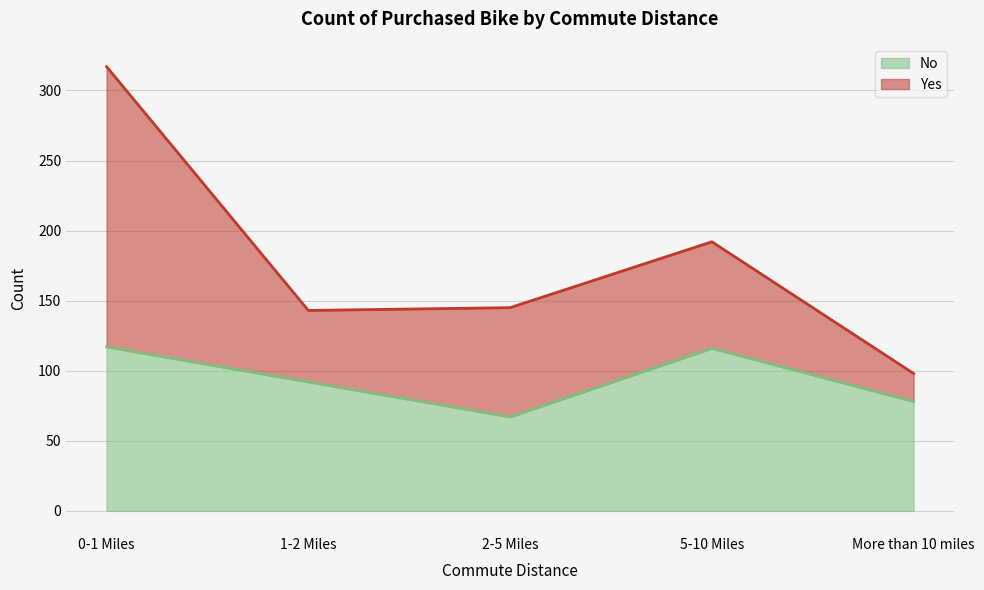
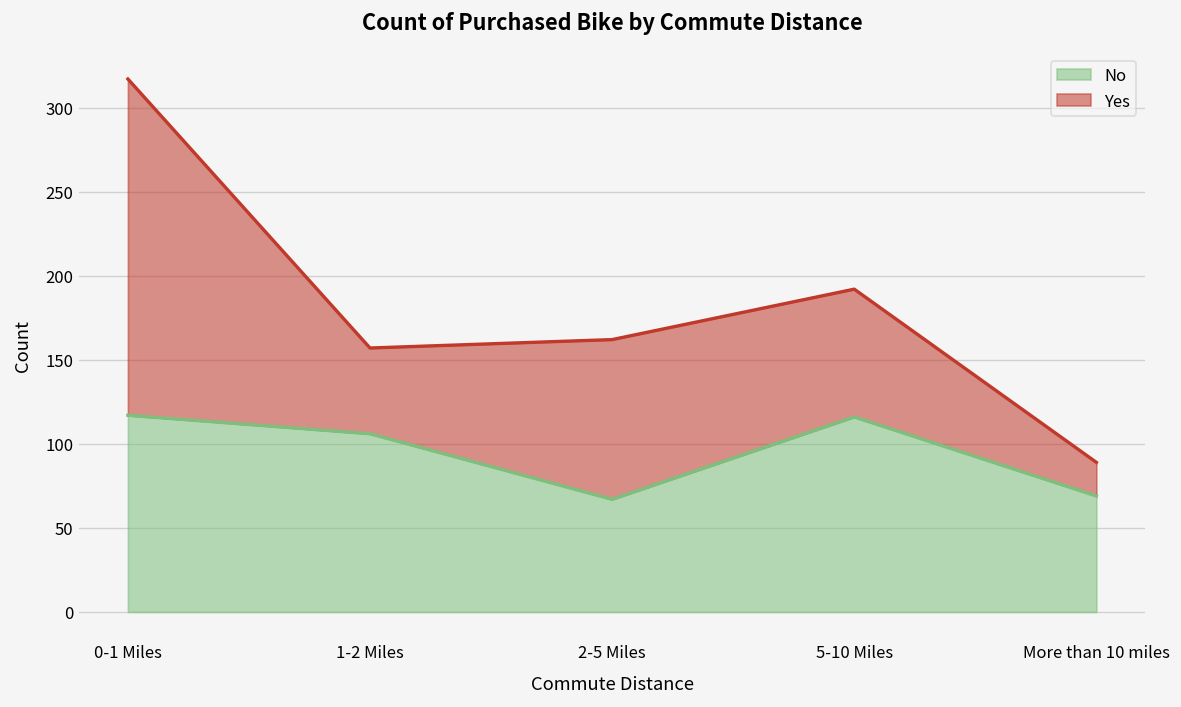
  {
    "No": {
      "0-1 Miles": 117,
-     "1-2 Miles": 92,
+     "1-2 Miles": 106,
      "2-5 Miles": 67,
      "5-10 Miles": 116,
-     "More than 10 miles": 78
+     "More than 10 miles": 69
    },
    "Yes": {
      "0-1 Miles": 200,
      "1-2 Miles": 51,
-     "2-5 Miles": 78,
+     "2-5 Miles": 95,
      "5-10 Miles": 76,
      "More than 10 miles": 20
    }
  }
